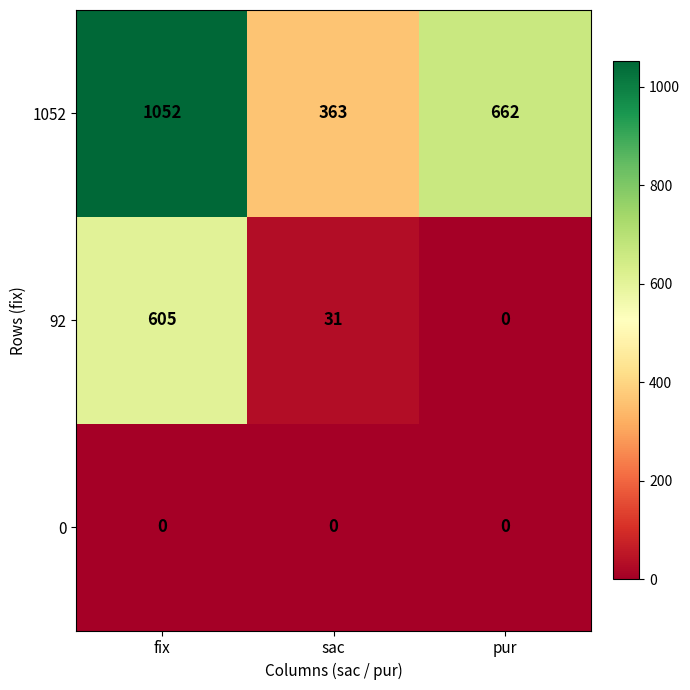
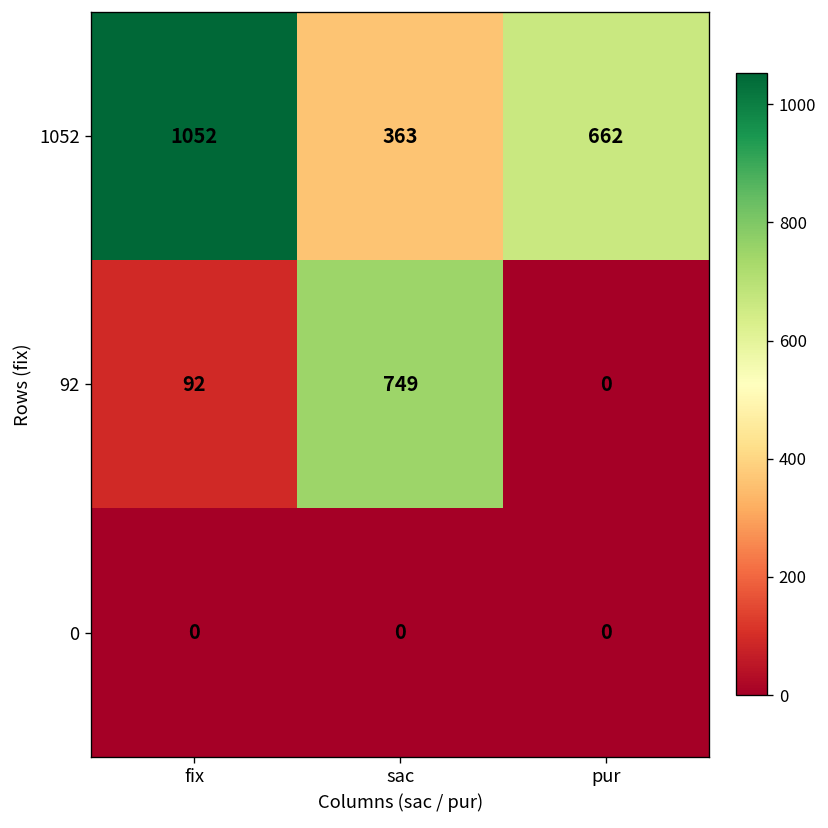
  {
    "1052": {
      "fix": 1052,
      "sac": 363,
      "pur": 662
    },
    "92": {
-     "fix": 605,
-     "sac": 31,
+     "fix": 92,
+     "sac": 749,
      "pur": 0
    },
    "0": {
      "fix": 0,
      "sac": 0,
      "pur": 0
    }
  }
